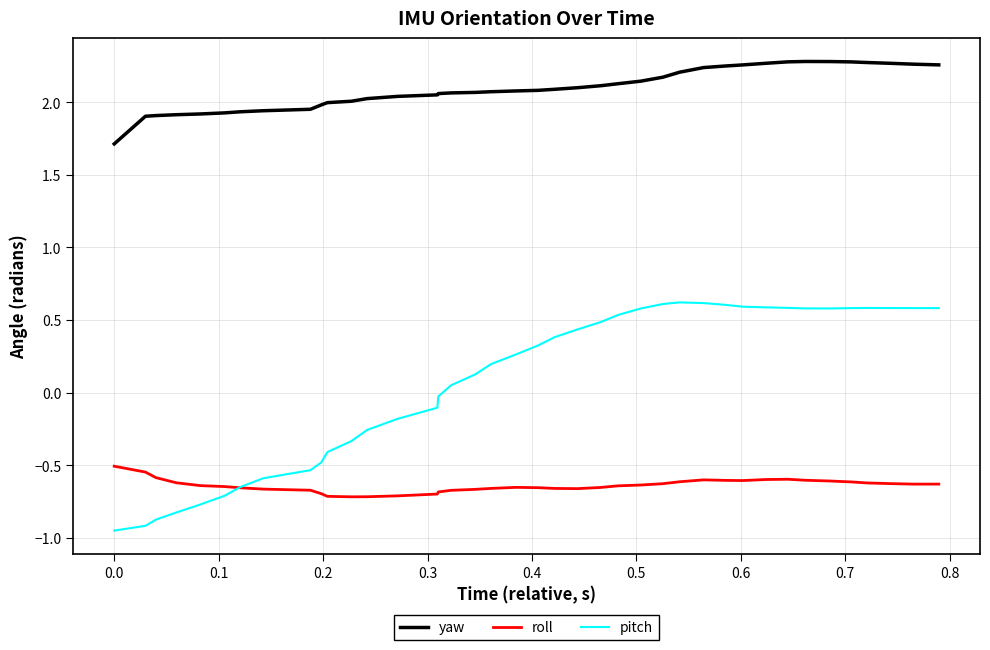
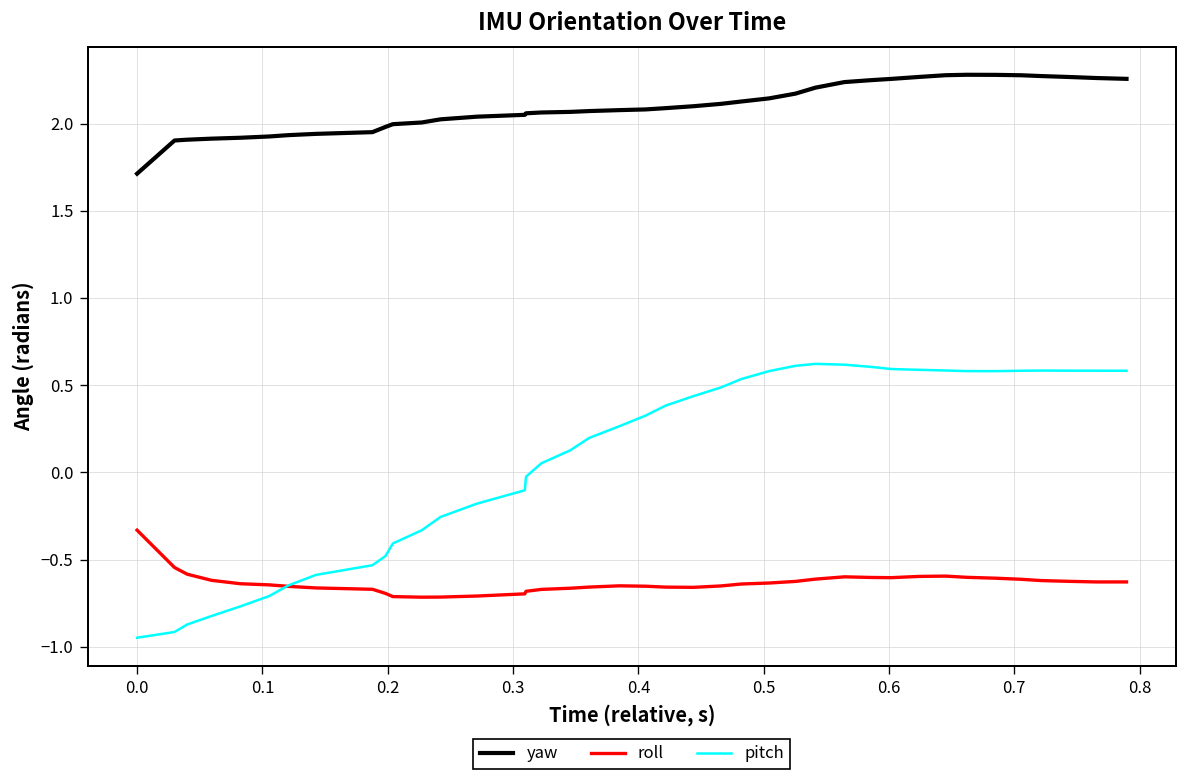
  {
    "yaw": {
      "0.0": 1.71
    },
    "roll": {
-     "0.0": -0.51
+     "0.0": -0.33
    },
    "pitch": {
      "0.0": -0.95
    }
  }
